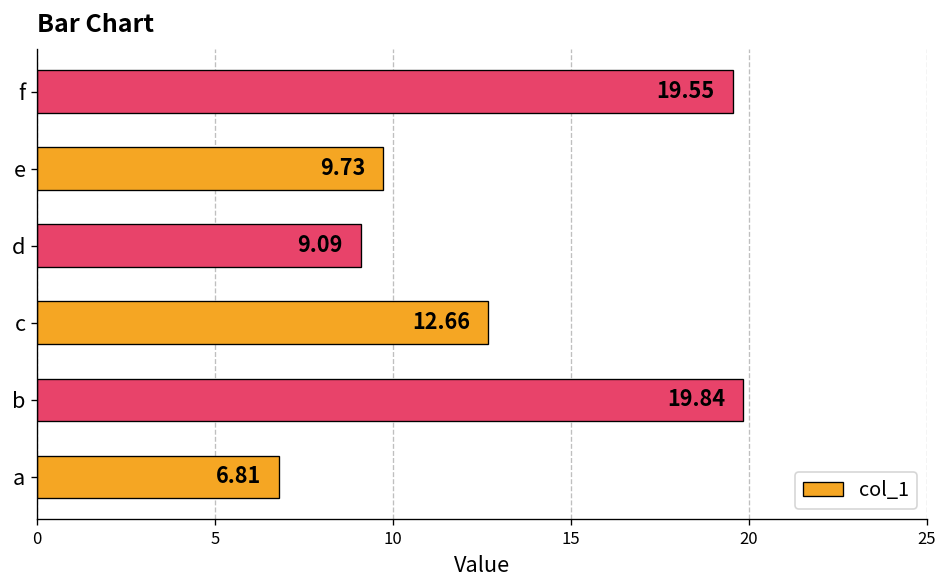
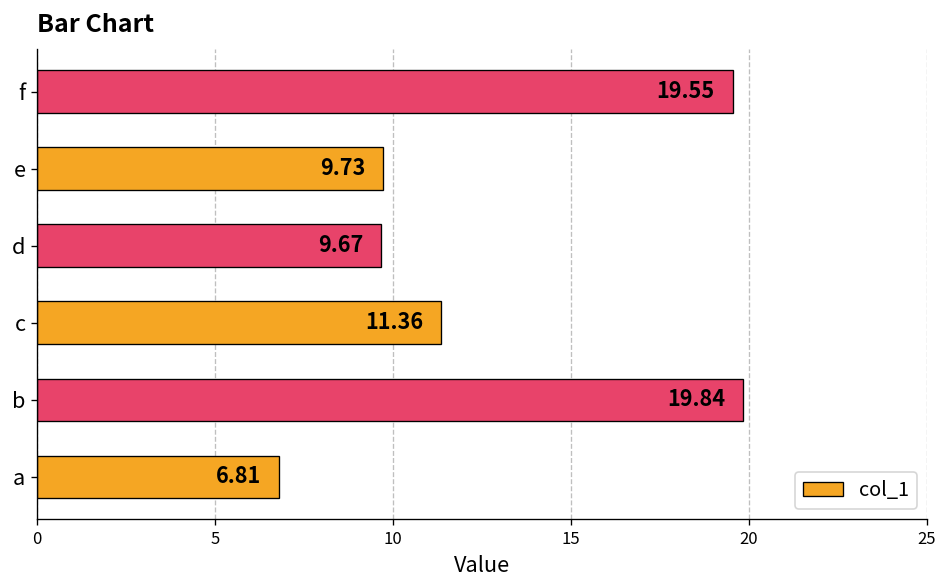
  {
    "f": 19.55,
    "e": 9.73,
-   "d": 9.09,
-   "c": 12.66,
+   "d": 9.67,
+   "c": 11.36,
    "b": 19.84,
    "a": 6.81
  }
